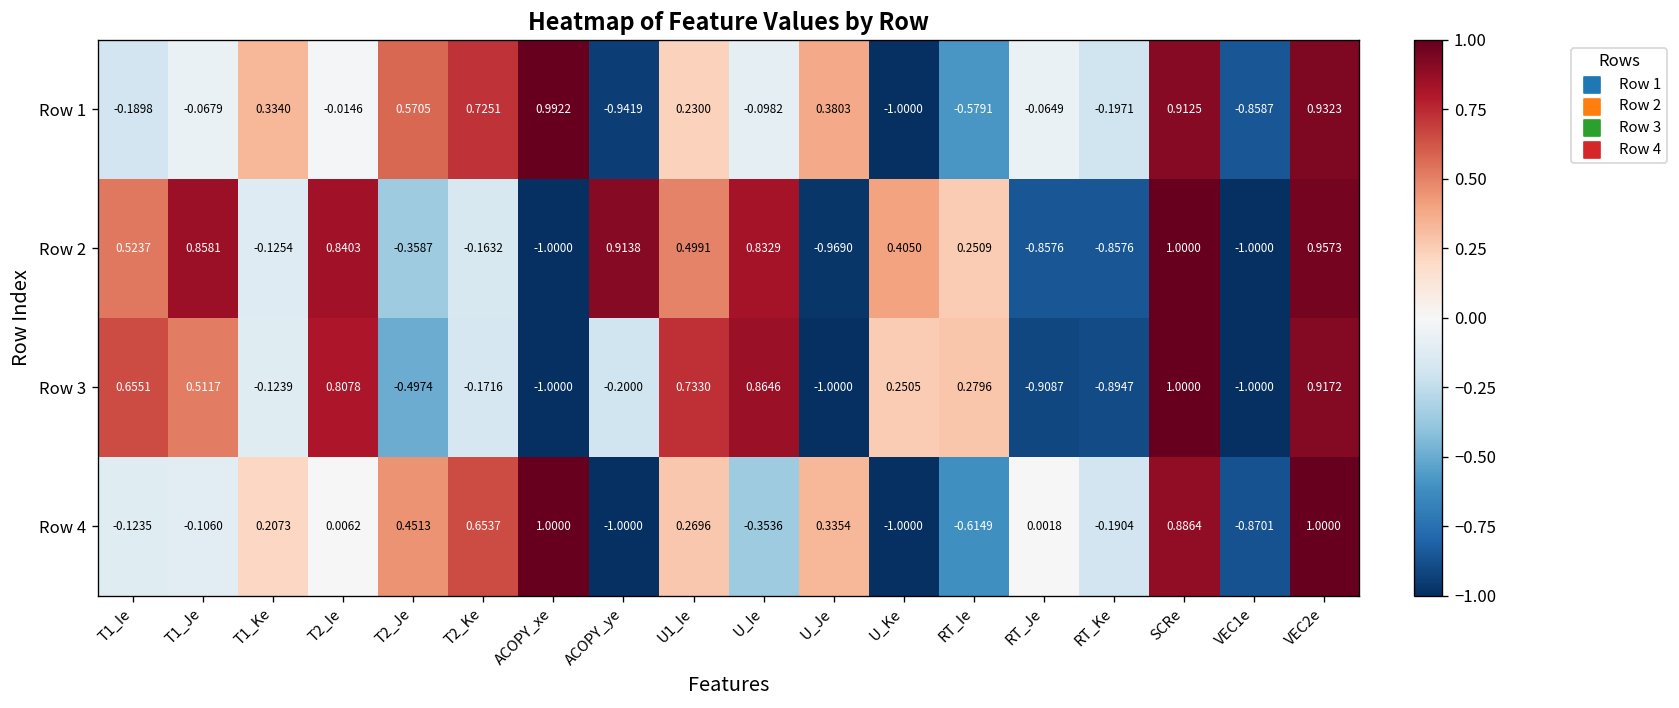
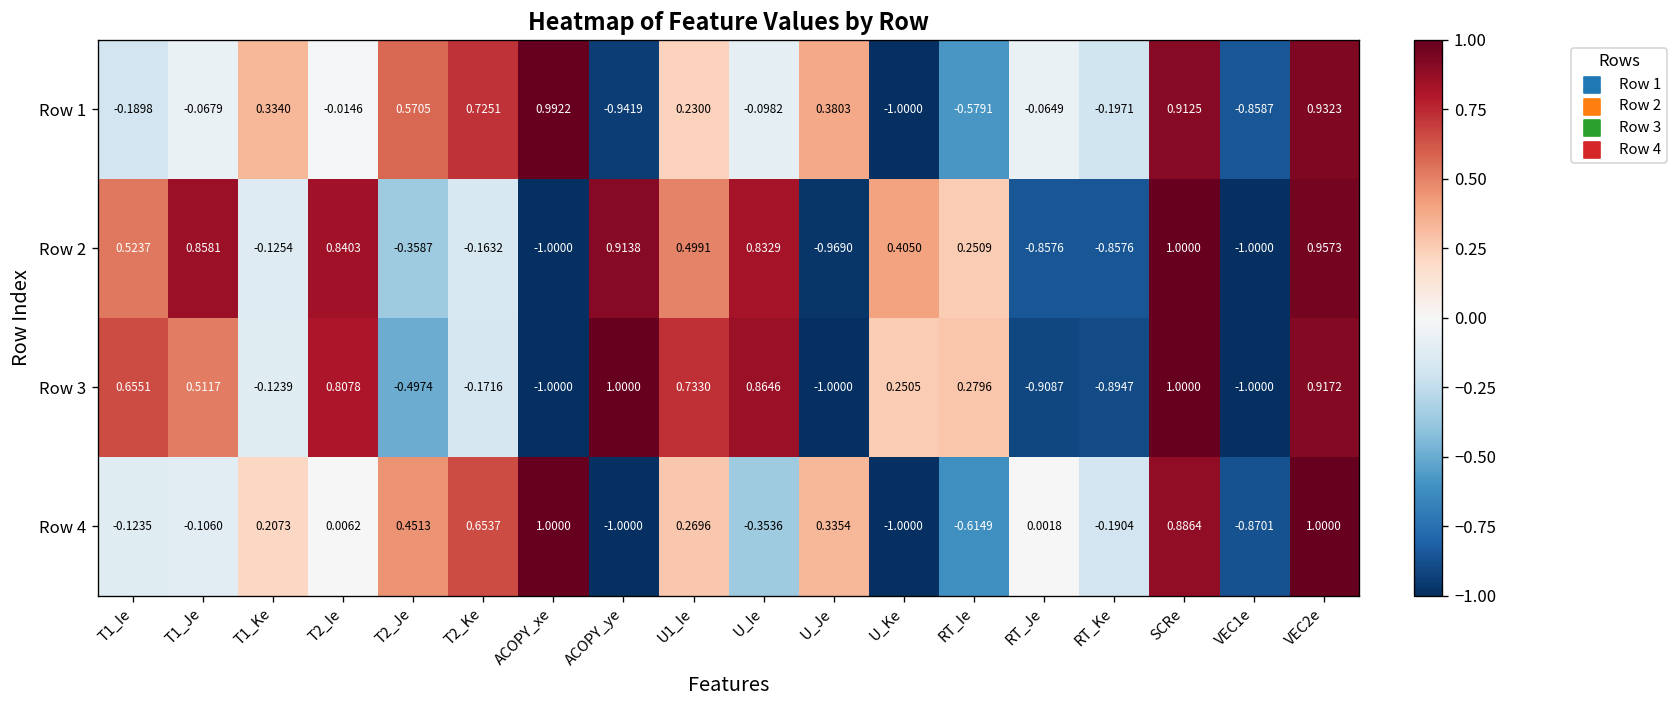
  {
    "Row 1": {
      "T1_Ie": -0.1898,
      "T1_Je": -0.0679,
      "T1_Ke": 0.3340,
      "T2_Ie": -0.0146,
      "T2_Je": 0.5705,
      "T2_Ke": 0.7251,
      "ACOPY_xe": 0.9922,
      "ACOPY_ye": -0.9419,
      "U1_Ie": 0.2300,
      "U_Ie": -0.0982,
      "U_Je": 0.3803,
      "U_Ke": -1.0000,
      "RT_Ie": -0.5791,
      "RT_Je": -0.0649,
      "RT_Ke": -0.1971,
      "SCRe": 0.9125,
      "VEC1e": -0.8587,
      "VEC2e": 0.9323
    },
    "Row 2": {
      "T1_Ie": 0.5237,
      "T1_Je": 0.8581,
      "T1_Ke": -0.1254,
      "T2_Ie": 0.8403,
      "T2_Je": -0.3587,
      "T2_Ke": -0.1632,
      "ACOPY_xe": -1.0000,
      "ACOPY_ye": 0.9138,
      "U1_Ie": 0.4991,
      "U_Ie": 0.8329,
      "U_Je": -0.9690,
      "U_Ke": 0.4050,
      "RT_Ie": 0.2509,
      "RT_Je": -0.8576,
      "RT_Ke": -0.8576,
      "SCRe": 1.0000,
      "VEC1e": -1.0000,
      "VEC2e": 0.9573
    },
    "Row 3": {
      "T1_Ie": 0.6551,
      "T1_Je": 0.5117,
      "T1_Ke": -0.1239,
      "T2_Ie": 0.8078,
      "T2_Je": -0.4974,
      "T2_Ke": -0.1716,
      "ACOPY_xe": -1.0000,
-     "ACOPY_ye": -0.2000,
+     "ACOPY_ye": 1.0000,
      "U1_Ie": 0.7330,
      "U_Ie": 0.8646,
      "U_Je": -1.0000,
      "U_Ke": 0.2505,
      "RT_Ie": 0.2796,
      "RT_Je": -0.9087,
      "RT_Ke": -0.8947,
      "SCRe": 1.0000,
      "VEC1e": -1.0000,
      "VEC2e": 0.9172
    },
    "Row 4": {
      "T1_Ie": -0.1235,
      "T1_Je": -0.1060,
      "T1_Ke": 0.2073,
      "T2_Ie": 0.0062,
      "T2_Je": 0.4513,
      "T2_Ke": 0.6537,
      "ACOPY_xe": 1.0000,
      "ACOPY_ye": -1.0000,
      "U1_Ie": 0.2696,
      "U_Ie": -0.3536,
      "U_Je": 0.3354,
      "U_Ke": -1.0000,
      "RT_Ie": -0.6149,
      "RT_Je": 0.0018,
      "RT_Ke": -0.1904,
      "SCRe": 0.8864,
      "VEC1e": -0.8701,
      "VEC2e": 1.0000
    }
  }
